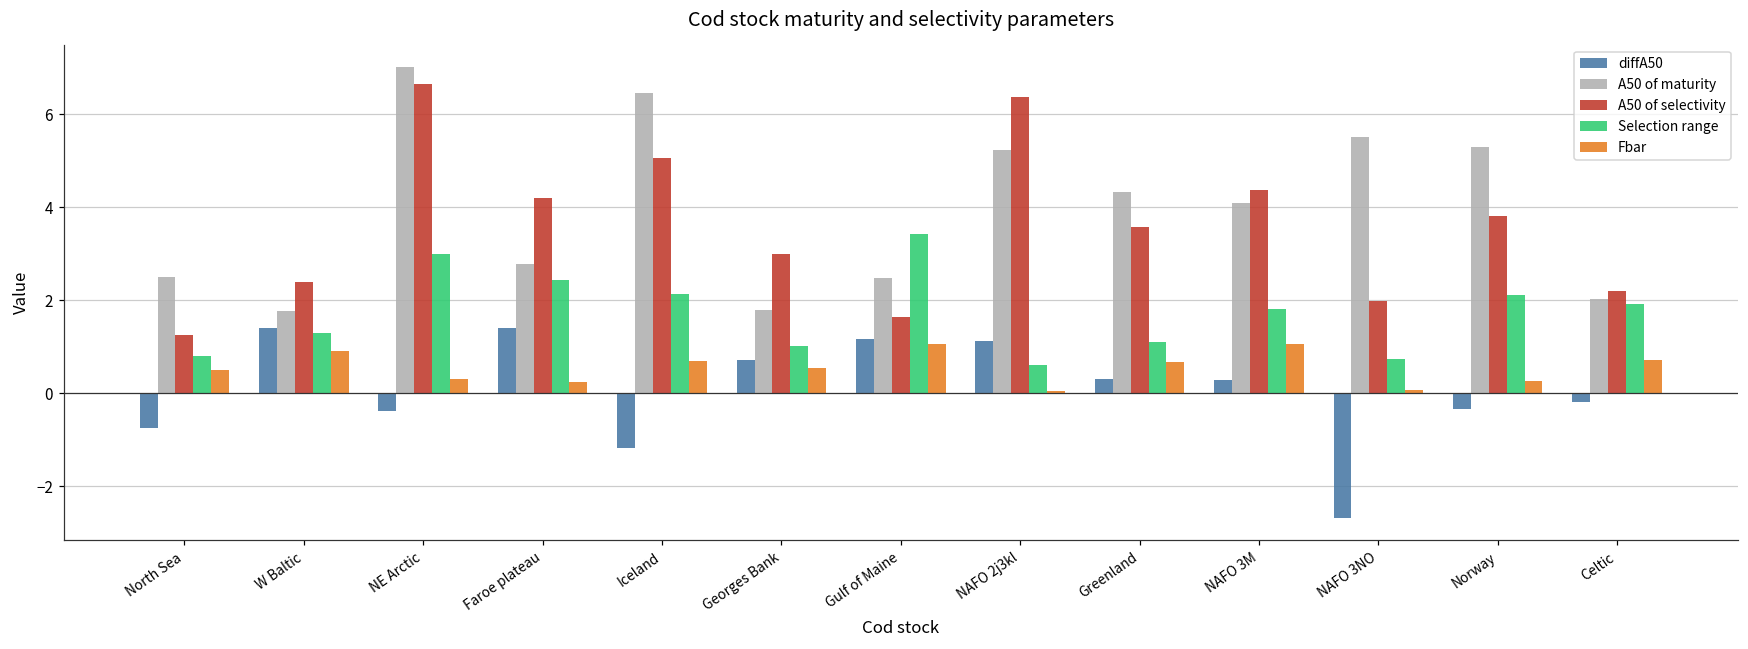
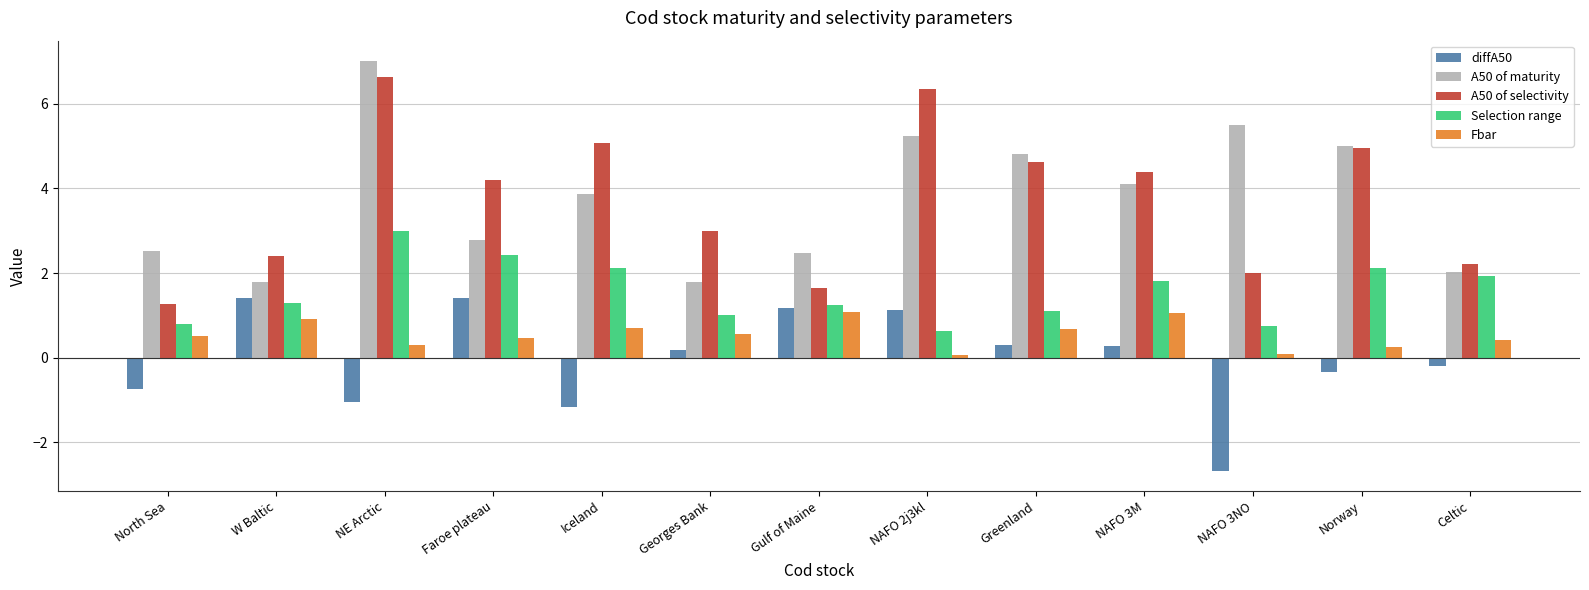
  {
    "diffA50": {
      "North Sea": -0.7,
      "W Baltic": 1.4,
-     "NE Arctic": -0.4,
+     "NE Arctic": -1.1,
      "Faroe plateau": 1.4,
      "Iceland": -1.2,
-     "Georges Bank": 0.7,
+     "Georges Bank": 0.2,
      "Gulf of Maine": 1.2,
      "NAFO 2j3kl": 1.1,
      "Greenland": 0.3,
      "NAFO 3M": 0.3,
      "NAFO 3NO": -2.7,
      "Norway": -0.3,
      "Celtic": -0.2
    },
    "A50 of maturity": {
      "North Sea": 2.5,
      "W Baltic": 1.8,
      "NE Arctic": 7.0,
      "Faroe plateau": 2.8,
-     "Iceland": 6.5,
+     "Iceland": 3.9,
      "Georges Bank": 1.8,
      "Gulf of Maine": 2.5,
      "NAFO 2j3kl": 5.2,
-     "Greenland": 4.3,
+     "Greenland": 4.8,
      "NAFO 3M": 4.1,
      "NAFO 3NO": 5.5,
-     "Norway": 5.3,
+     "Norway": 5.0,
      "Celtic": 2.0
    },
    "A50 of selectivity": {
      "North Sea": 1.3,
      "W Baltic": 2.4,
      "NE Arctic": 6.6,
      "Faroe plateau": 4.2,
      "Iceland": 5.1,
      "Georges Bank": 3.0,
      "Gulf of Maine": 1.6,
      "NAFO 2j3kl": 6.4,
-     "Greenland": 3.6,
+     "Greenland": 4.6,
      "NAFO 3M": 4.4,
      "NAFO 3NO": 2.0,
-     "Norway": 3.8,
+     "Norway": 5.0,
      "Celtic": 2.2
    },
    "Selection range": {
      "North Sea": 0.8,
      "W Baltic": 1.3,
      "NE Arctic": 3.0,
      "Faroe plateau": 2.4,
      "Iceland": 2.1,
      "Georges Bank": 1.0,
-     "Gulf of Maine": 3.4,
+     "Gulf of Maine": 1.3,
      "NAFO 2j3kl": 0.6,
      "Greenland": 1.1,
      "NAFO 3M": 1.8,
      "NAFO 3NO": 0.7,
      "Norway": 2.1,
      "Celtic": 1.9
    },
    "Fbar": {
      "North Sea": 0.5,
      "W Baltic": 0.9,
      "NE Arctic": 0.3,
-     "Faroe plateau": 0.2,
+     "Faroe plateau": 0.5,
      "Iceland": 0.7,
      "Georges Bank": 0.6,
      "Gulf of Maine": 1.1,
      "NAFO 2j3kl": 0.1,
      "Greenland": 0.7,
      "NAFO 3M": 1.1,
      "NAFO 3NO": 0.1,
      "Norway": 0.3,
-     "Celtic": 0.7
+     "Celtic": 0.4
    }
  }
